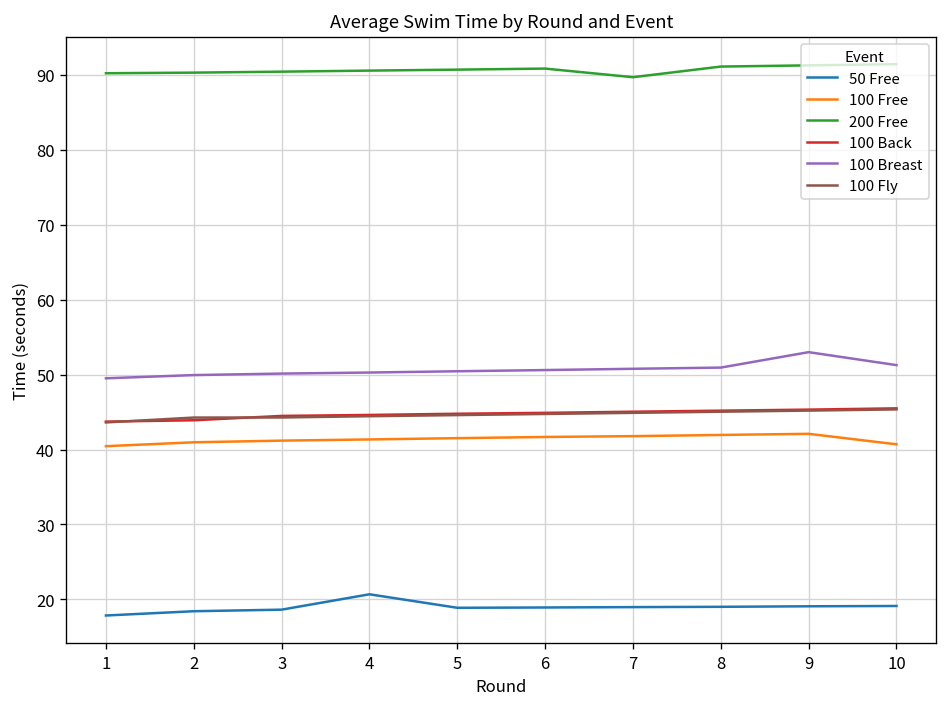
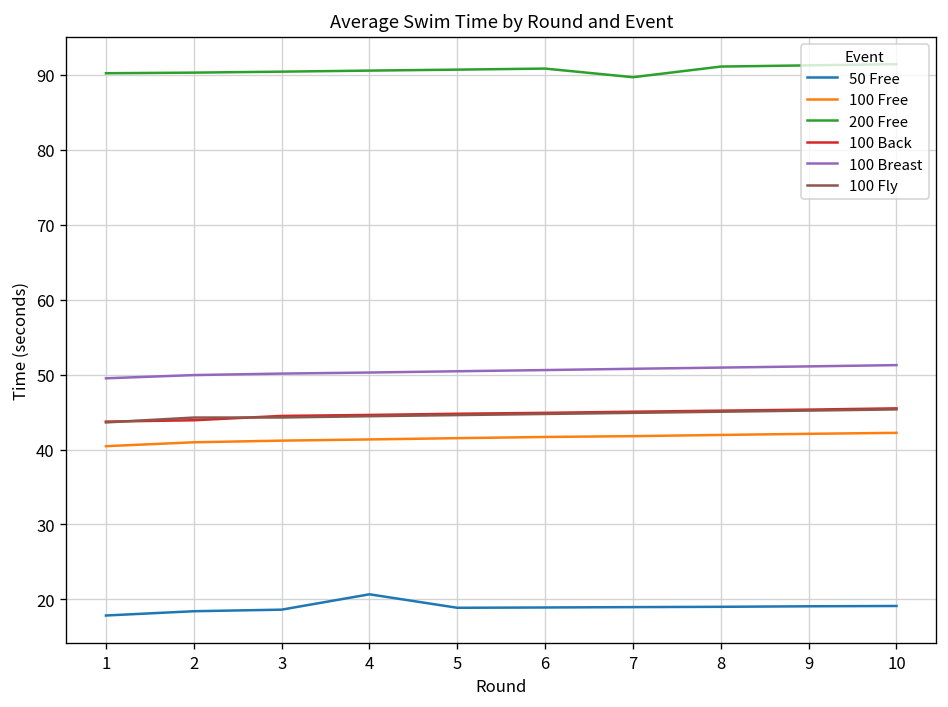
  {
    "50 Free": {
      "1": 18,
      "2": 18,
      "3": 19,
      "4": 21,
      "5": 19,
      "6": 19,
      "7": 19,
      "8": 19,
      "9": 19,
      "10": 19
    },
    "100 Free": {
      "1": 40,
      "2": 41,
      "3": 41,
      "4": 41,
      "5": 42,
      "6": 42,
      "7": 42,
      "8": 42,
      "9": 42,
-     "10": 41
+     "10": 42
    },
    "200 Free": {
      "1": 90,
      "2": 90,
      "3": 90,
      "4": 91,
      "5": 91,
      "6": 91,
      "7": 90,
      "8": 91
    },
    "100 Breast": {
      "1": 50,
      "2": 50,
      "3": 50,
      "4": 50,
      "5": 50,
      "6": 51,
      "7": 51,
      "8": 51,
-     "9": 53,
+     "9": 51,
      "10": 51
    }
  }
